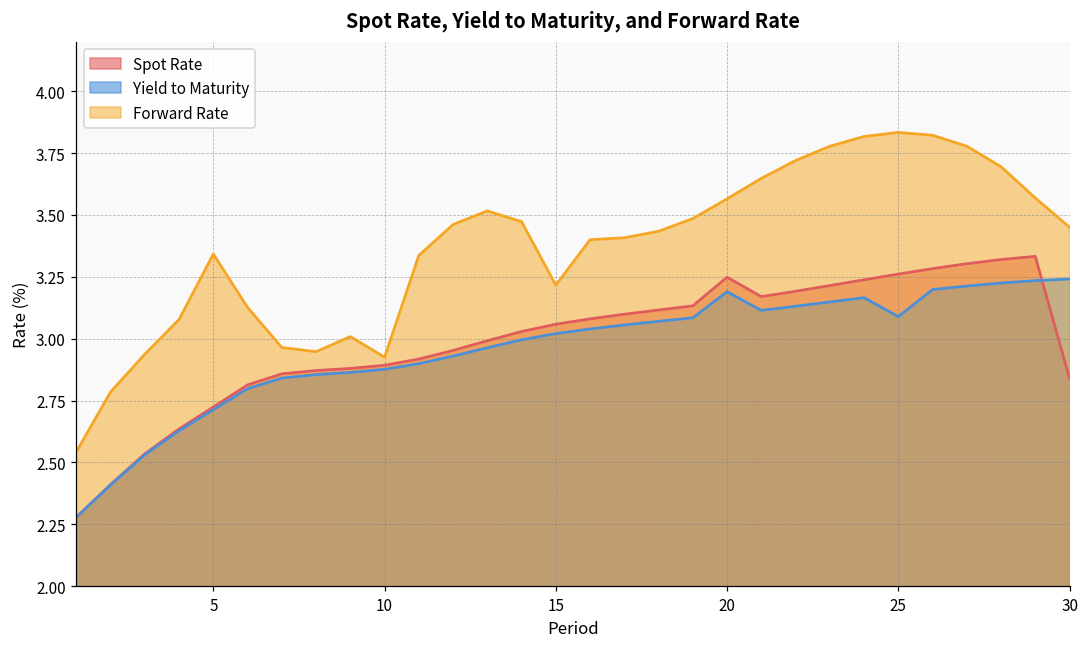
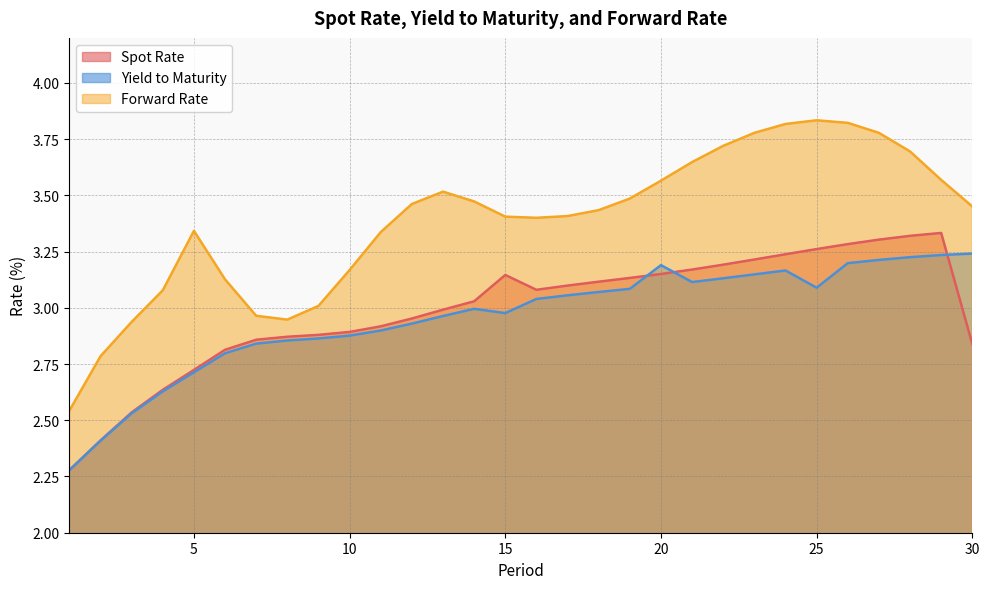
  {
    "Spot Rate": {
      "10": 2.89,
-     "15": 3.06,
-     "20": 3.25,
+     "15": 3.15,
+     "20": 3.15,
      "25": 3.26,
      "30": 2.84
    },
    "Yield to Maturity": {
      "10": 2.88,
-     "15": 3.02,
+     "15": 2.98,
      "20": 3.19,
      "25": 3.09,
      "30": 3.24
    },
    "Forward Rate": {
      "5": 3.34,
-     "10": 2.93,
-     "15": 3.22,
+     "10": 3.17,
+     "15": 3.41,
      "20": 3.57,
      "25": 3.83,
      "30": 3.45
    }
  }
